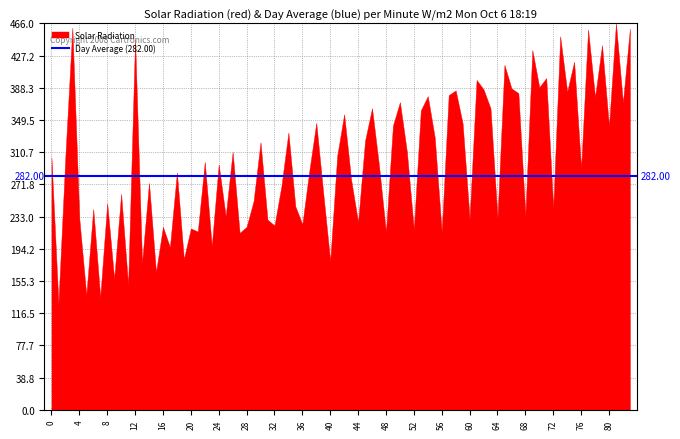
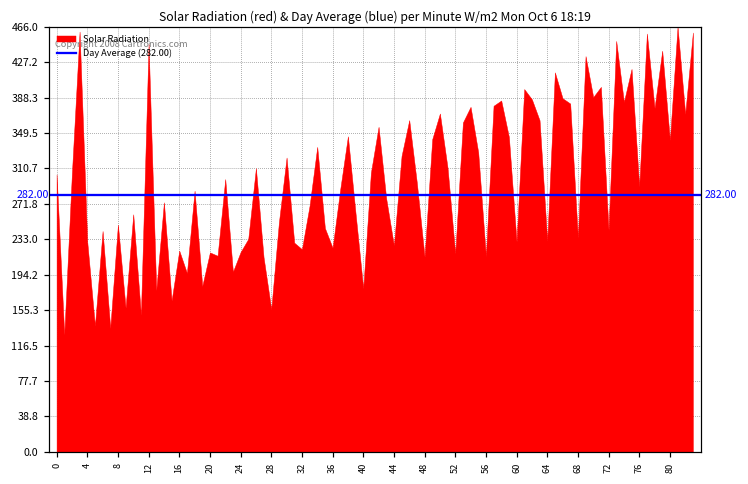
  {
    "4": 230,
    "8": 250,
    "16": 220,
    "20": 220,
-   "24": 300,
-   "28": 220,
+   "24": 220,
+   "28": 160,
    "32": 220,
    "36": 220,
    "40": 180,
    "44": 230,
    "48": 210,
    "52": 220,
    "56": 210,
    "60": 230,
    "64": 230,
    "68": 230,
    "72": 240,
    "76": 290,
    "80": 340
  }
